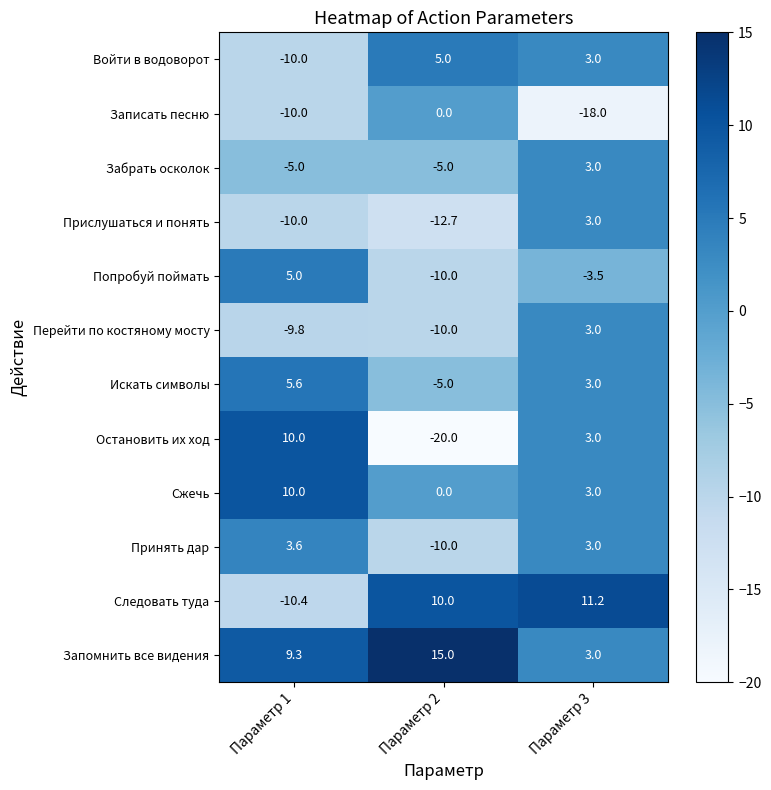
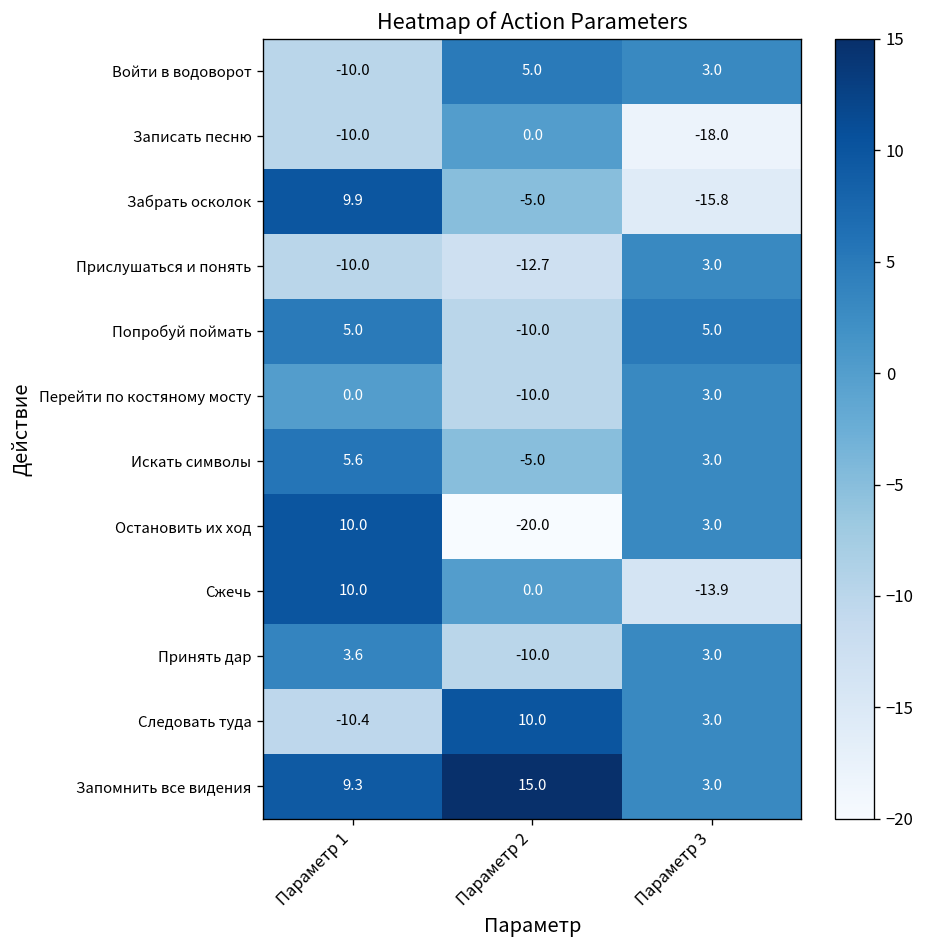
  {
    "Войти в водоворот": {
      "Параметр 1": -10.0,
      "Параметр 2": 5.0,
      "Параметр 3": 3.0
    },
    "Записать песню": {
      "Параметр 1": -10.0,
      "Параметр 2": 0.0,
      "Параметр 3": -18.0
    },
    "Забрать осколок": {
-     "Параметр 1": -5.0,
+     "Параметр 1": 9.9,
      "Параметр 2": -5.0,
-     "Параметр 3": 3.0
+     "Параметр 3": -15.8
    },
    "Прислушаться и понять": {
      "Параметр 1": -10.0,
      "Параметр 2": -12.7,
      "Параметр 3": 3.0
    },
    "Попробуй поймать": {
      "Параметр 1": 5.0,
      "Параметр 2": -10.0,
-     "Параметр 3": -3.5
+     "Параметр 3": 5.0
    },
    "Перейти по костяному мосту": {
-     "Параметр 1": -9.8,
+     "Параметр 1": 0.0,
      "Параметр 2": -10.0,
      "Параметр 3": 3.0
    },
    "Искать символы": {
      "Параметр 1": 5.6,
      "Параметр 2": -5.0,
      "Параметр 3": 3.0
    },
    "Остановить их ход": {
      "Параметр 1": 10.0,
      "Параметр 2": -20.0,
      "Параметр 3": 3.0
    },
    "Сжечь": {
      "Параметр 1": 10.0,
      "Параметр 2": 0.0,
-     "Параметр 3": 3.0
+     "Параметр 3": -13.9
    },
    "Принять дар": {
      "Параметр 1": 3.6,
      "Параметр 2": -10.0,
      "Параметр 3": 3.0
    },
    "Следовать туда": {
      "Параметр 1": -10.4,
      "Параметр 2": 10.0,
-     "Параметр 3": 11.2
+     "Параметр 3": 3.0
    },
    "Запомнить все видения": {
      "Параметр 1": 9.3,
      "Параметр 2": 15.0,
      "Параметр 3": 3.0
    }
  }
